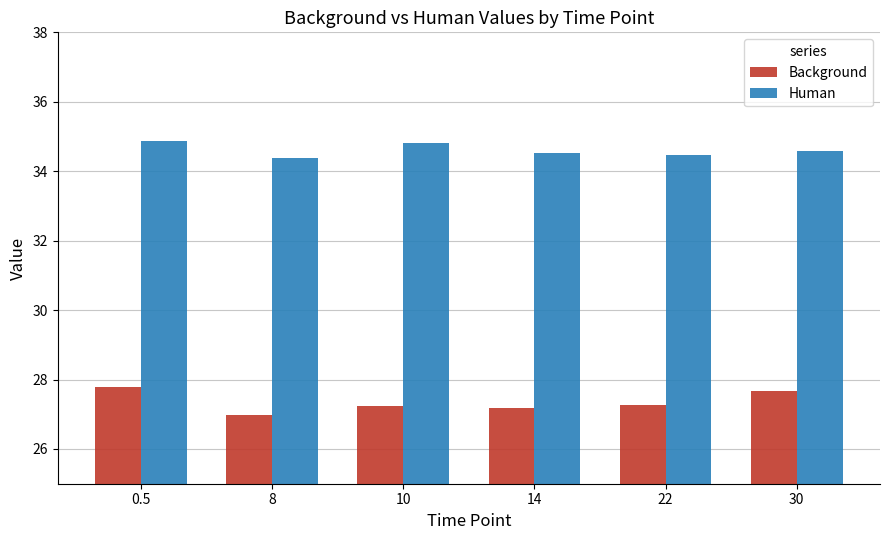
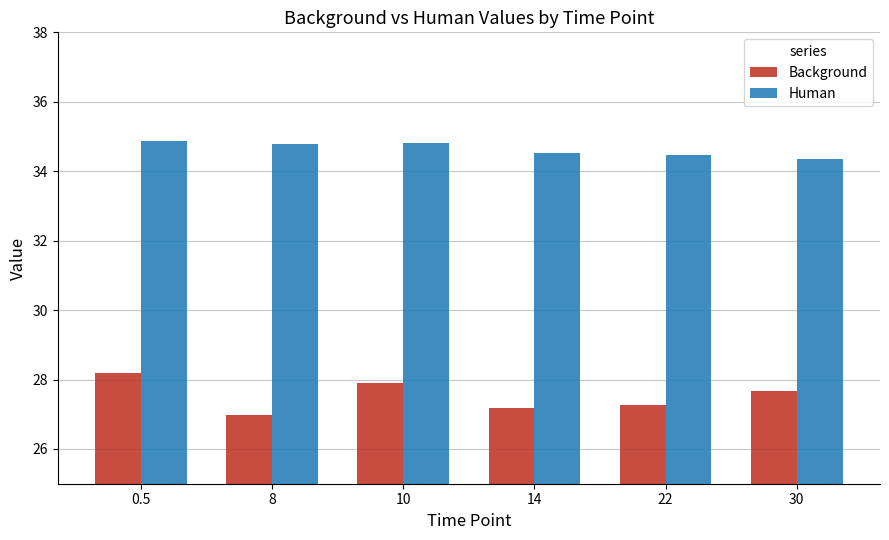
  {
    "Background": {
-     "0.5": 27.8,
+     "0.5": 28.2,
      "8": 27.0,
-     "10": 27.2,
+     "10": 27.9,
      "14": 27.2,
      "22": 27.3,
      "30": 27.7
    },
    "Human": {
      "0.5": 34.9,
-     "8": 34.4,
+     "8": 34.8,
      "10": 34.8,
      "14": 34.5,
      "22": 34.5,
-     "30": 34.6
+     "30": 34.3
    }
  }
